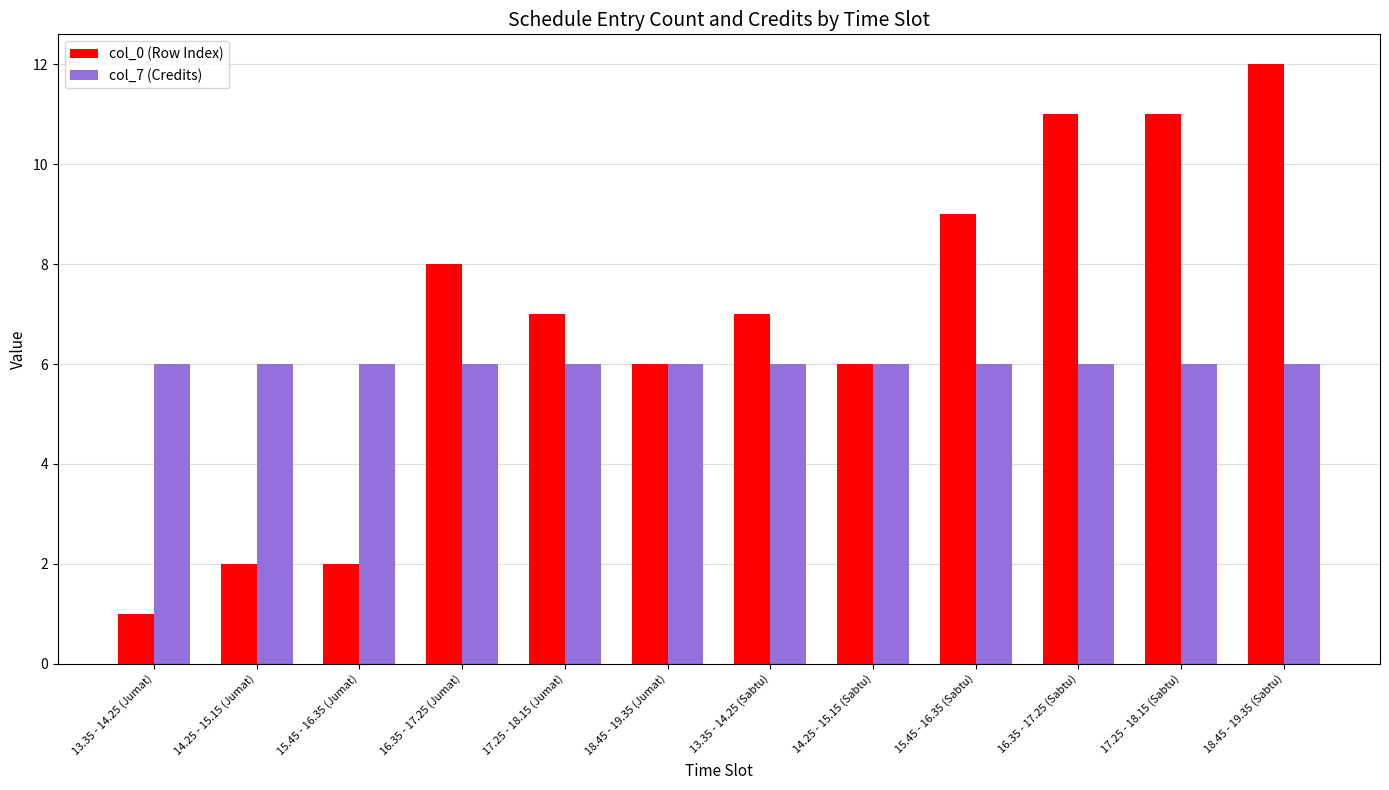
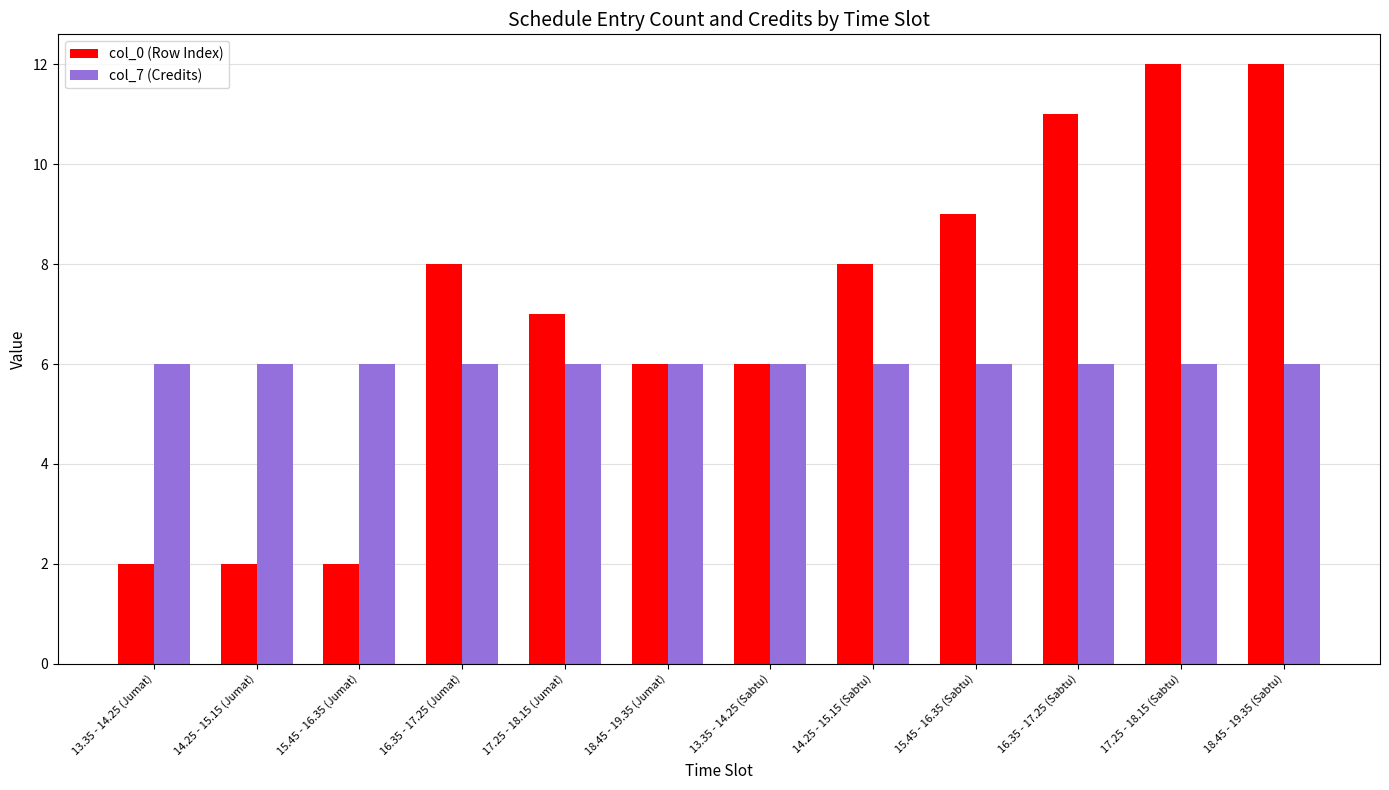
  {
    "col_0 (Row Index)": {
-     "13.35 - 14.25 (Jumat)": 1,
+     "13.35 - 14.25 (Jumat)": 2,
      "14.25 - 15.15 (Jumat)": 2,
      "15.45 - 16.35 (Jumat)": 2,
      "16.35 - 17.25 (Jumat)": 8,
      "17.25 - 18.15 (Jumat)": 7,
      "18.45 - 19.35 (Jumat)": 6,
-     "13.35 - 14.25 (Sabtu)": 7,
-     "14.25 - 15.15 (Sabtu)": 6,
+     "13.35 - 14.25 (Sabtu)": 6,
+     "14.25 - 15.15 (Sabtu)": 8,
      "15.45 - 16.35 (Sabtu)": 9,
      "16.35 - 17.25 (Sabtu)": 11,
-     "17.25 - 18.15 (Sabtu)": 11,
+     "17.25 - 18.15 (Sabtu)": 12,
      "18.45 - 19.35 (Sabtu)": 12
    },
    "col_7 (Credits)": {
      "13.35 - 14.25 (Jumat)": 6,
      "14.25 - 15.15 (Jumat)": 6,
      "15.45 - 16.35 (Jumat)": 6,
      "16.35 - 17.25 (Jumat)": 6,
      "17.25 - 18.15 (Jumat)": 6,
      "18.45 - 19.35 (Jumat)": 6,
      "13.35 - 14.25 (Sabtu)": 6,
      "14.25 - 15.15 (Sabtu)": 6,
      "15.45 - 16.35 (Sabtu)": 6,
      "16.35 - 17.25 (Sabtu)": 6,
      "17.25 - 18.15 (Sabtu)": 6,
      "18.45 - 19.35 (Sabtu)": 6
    }
  }
